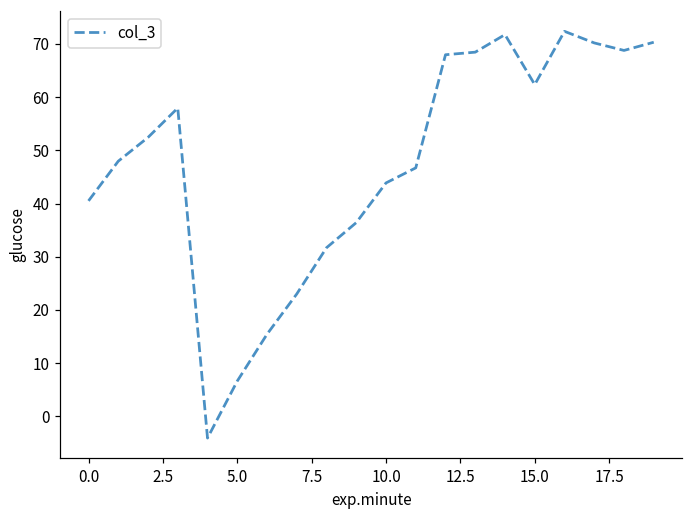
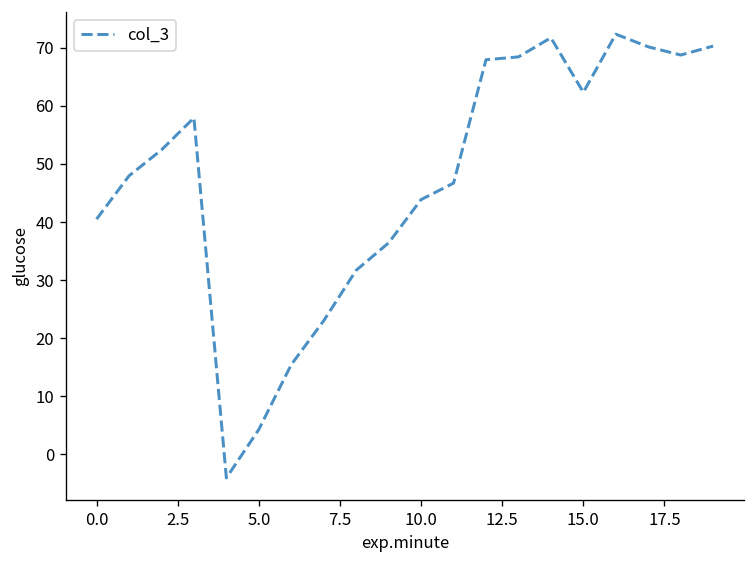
  {
    "0.0": 40,
-   "5.0": 7,
+   "5.0": 4,
    "10.0": 44,
    "15.0": 62
  }
